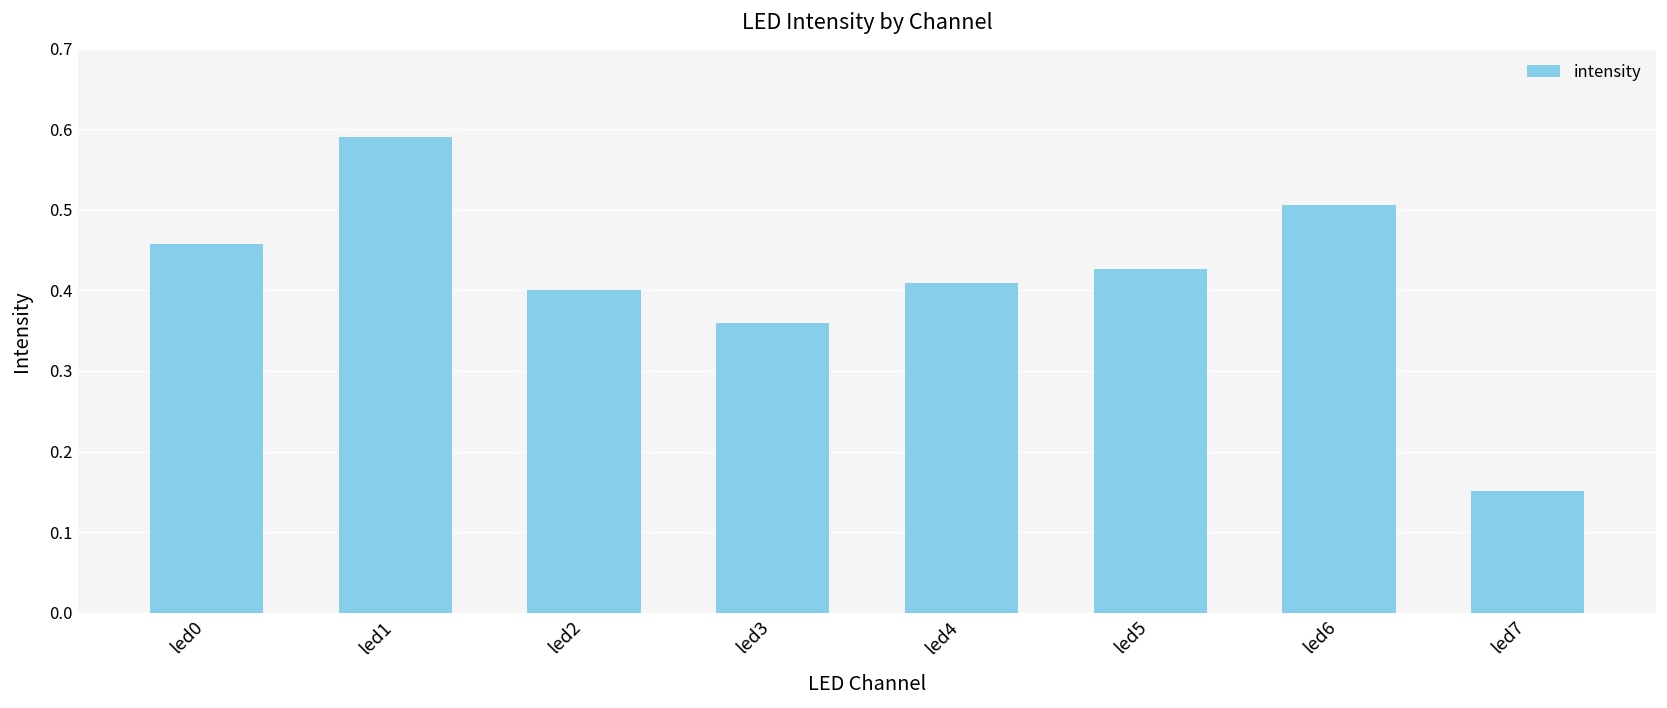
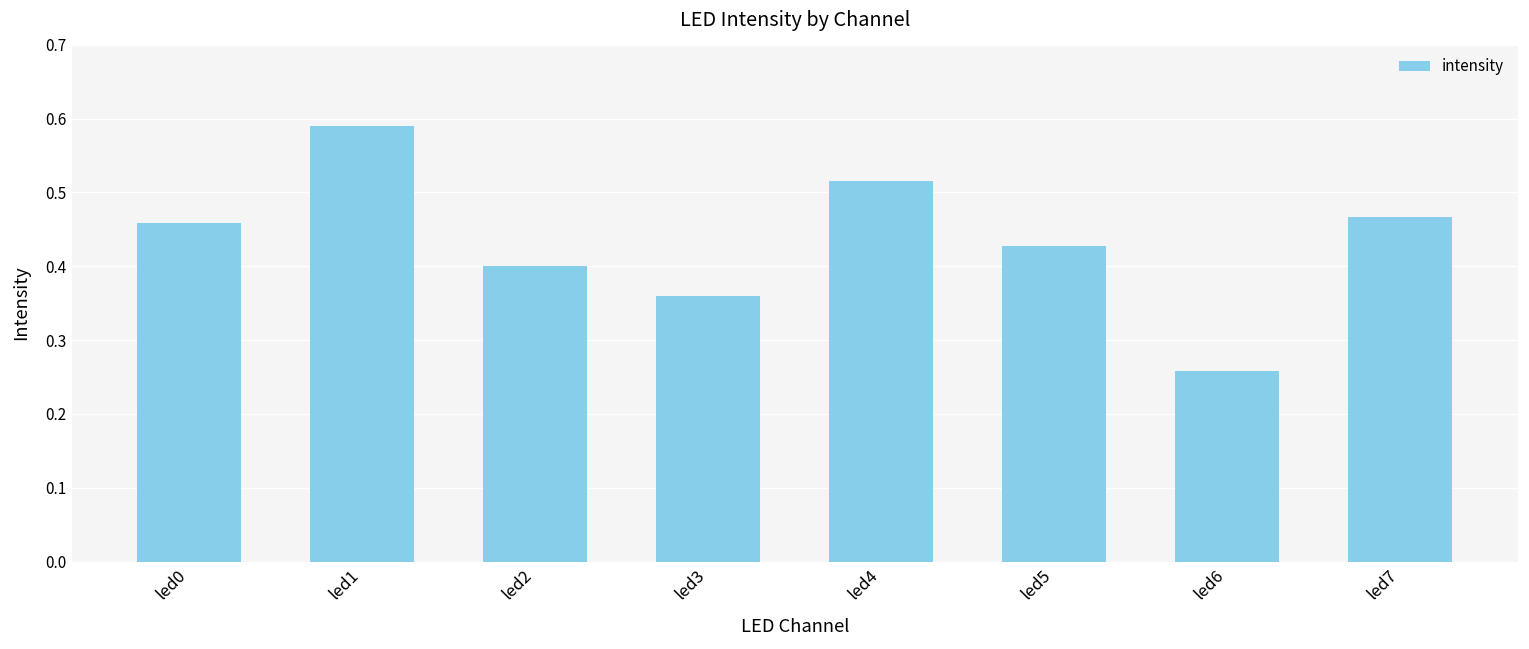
  {
    "led0": 0.46,
    "led1": 0.59,
    "led2": 0.40,
    "led3": 0.36,
-   "led4": 0.41,
+   "led4": 0.52,
    "led5": 0.43,
-   "led6": 0.51,
-   "led7": 0.15
+   "led6": 0.26,
+   "led7": 0.47
  }
